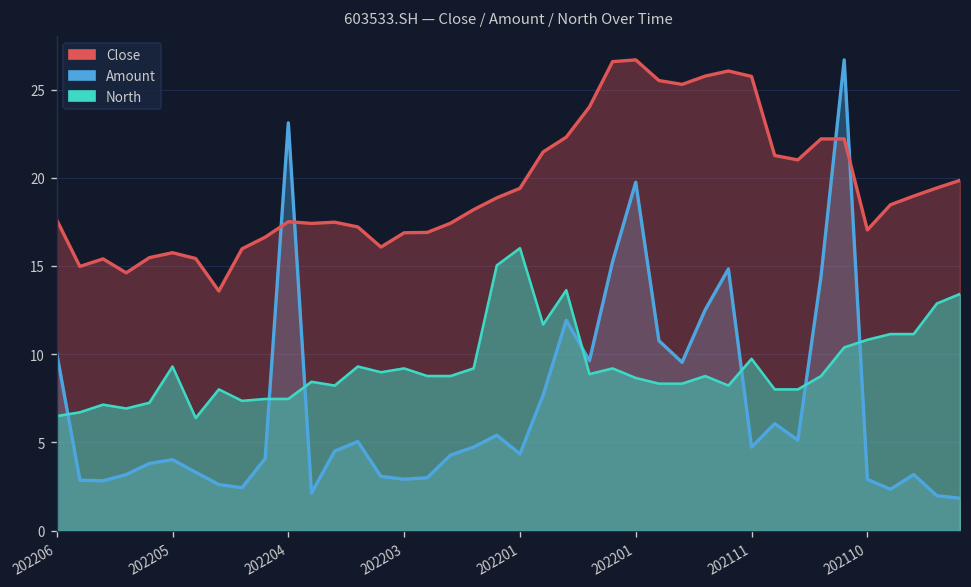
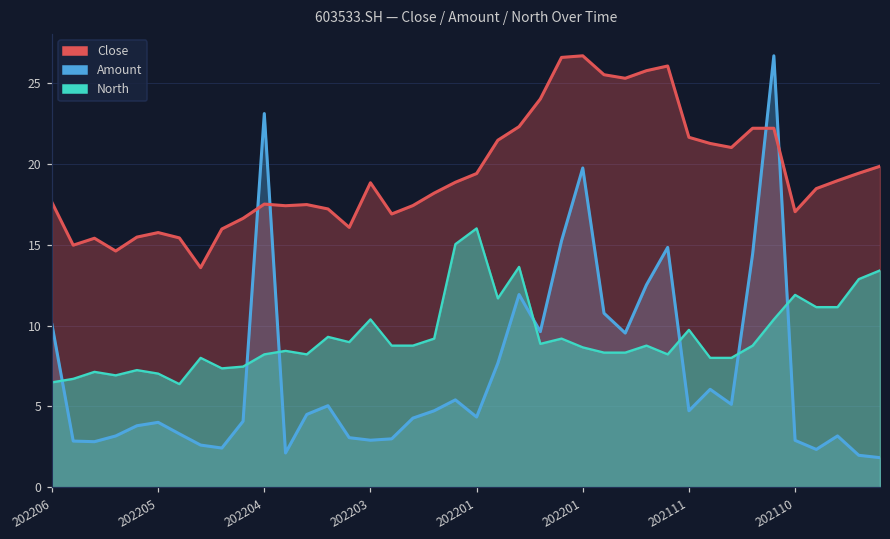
  {
    "Amount": {
      "202206": 10.1,
      "202205": 4.0,
      "202204": 23.1,
      "202203": 2.9,
      "202111": 4.7,
      "202110": 2.9
    },
    "Close": {
      "202206": 17.6,
      "202205": 15.8,
      "202204": 17.5,
-     "202203": 16.9,
-     "202111": 25.7,
+     "202203": 18.8,
+     "202111": 21.6,
      "202110": 17.0
    },
    "North": {
      "202206": 6.5,
-     "202205": 9.3,
-     "202204": 7.5,
-     "202203": 9.2,
+     "202205": 7.0,
+     "202204": 8.2,
+     "202203": 10.4,
      "202111": 9.7,
-     "202110": 10.8
+     "202110": 11.9
    }
  }
